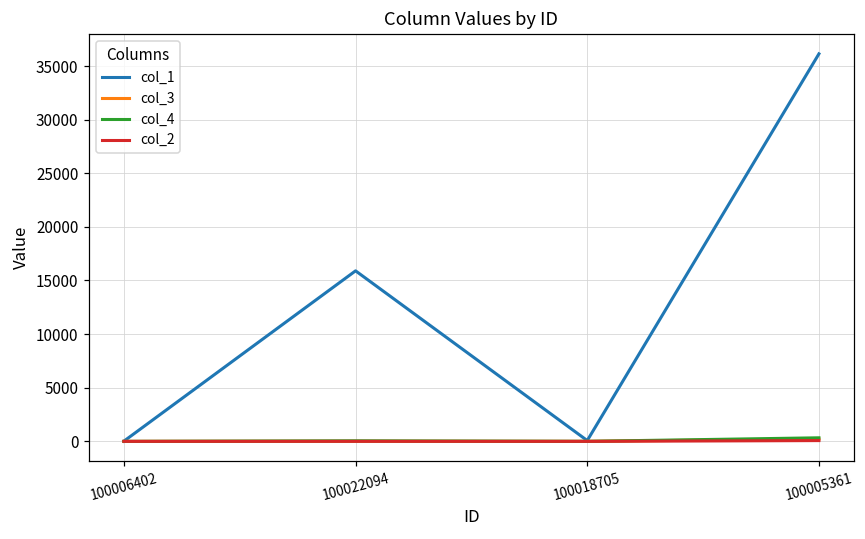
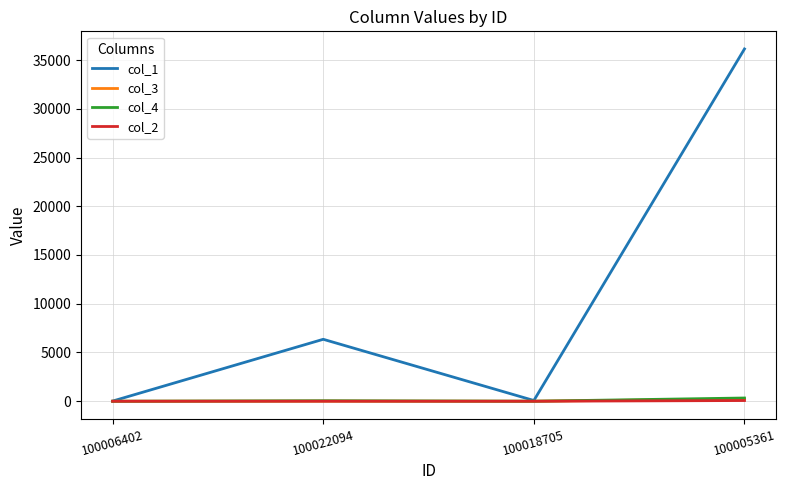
  {
    "col_1": {
-     "100022094": 16000,
+     "100022094": 6000,
      "100005361": 36000
    }
  }
